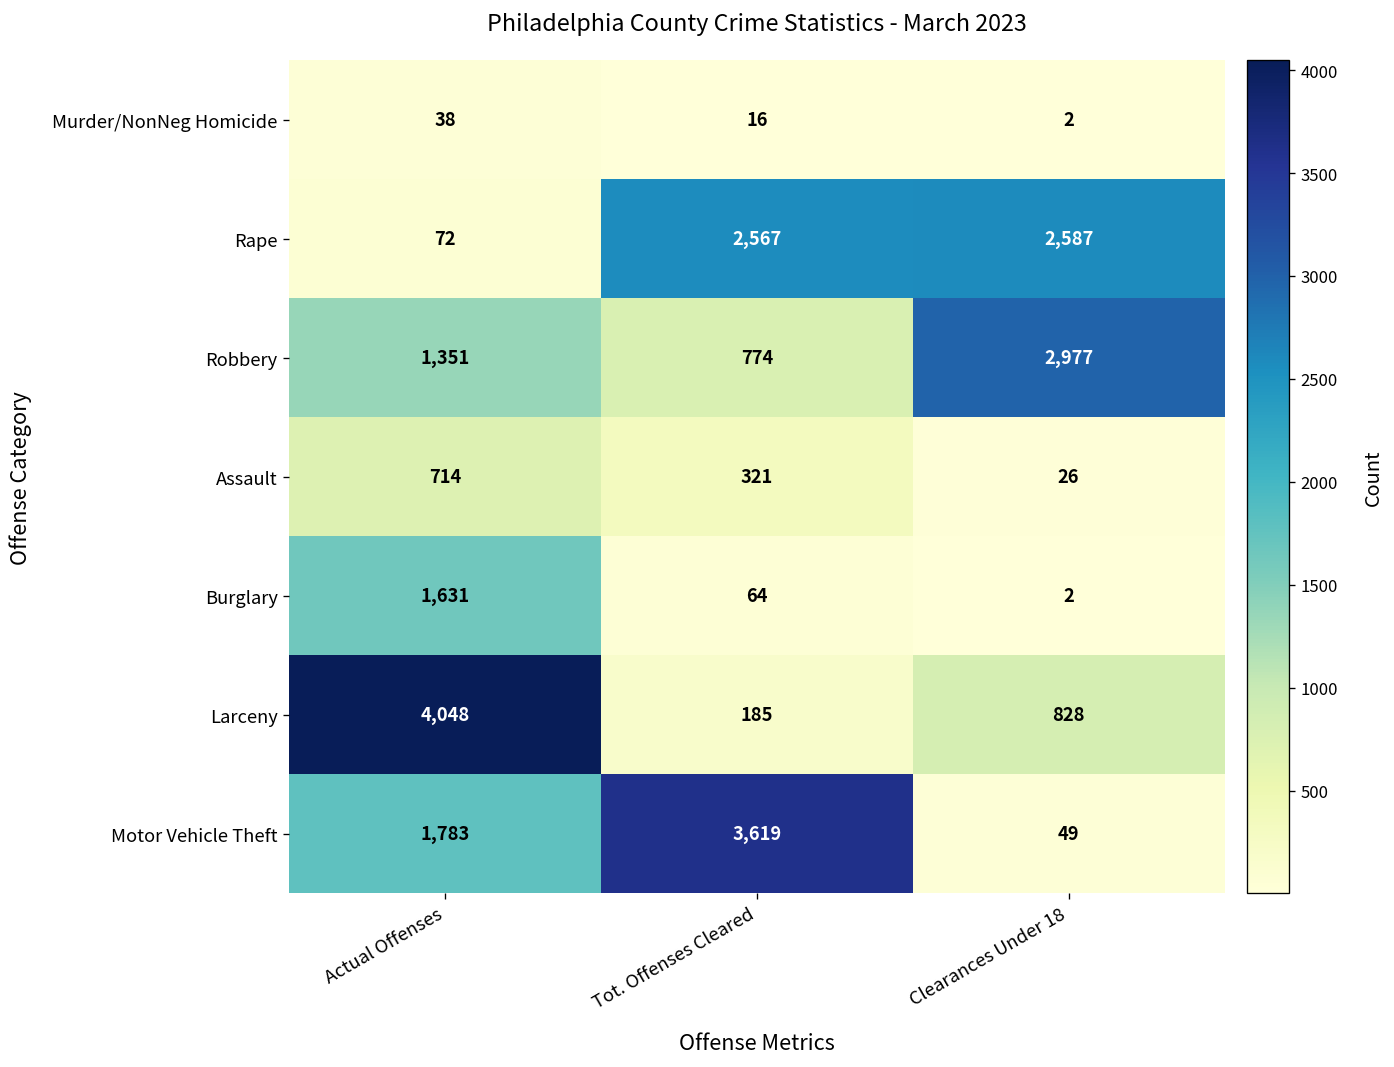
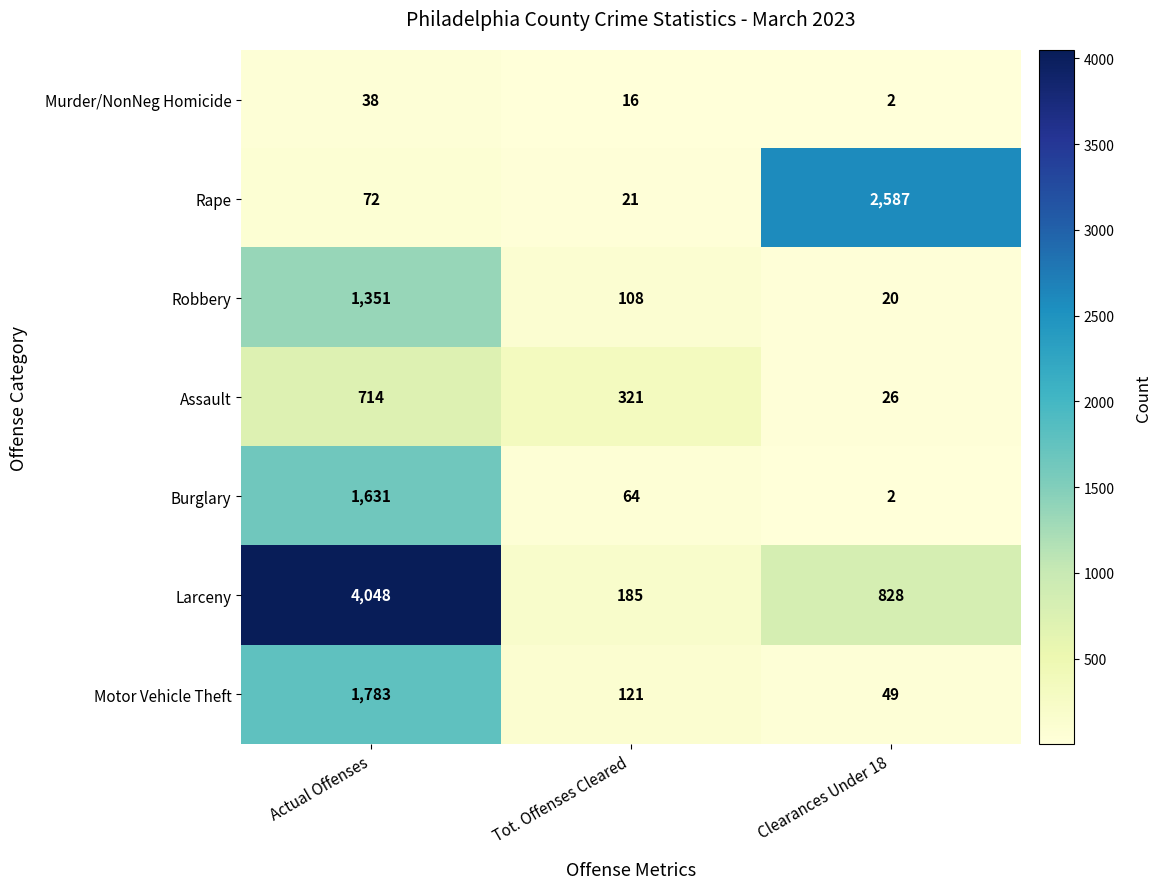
  {
    "Murder/NonNeg Homicide": {
      "Actual Offenses": "38",
      "Tot. Offenses Cleared": "16",
      "Clearances Under 18": "2"
    },
    "Rape": {
      "Actual Offenses": "72",
-     "Tot. Offenses Cleared": "2,567",
+     "Tot. Offenses Cleared": "21",
      "Clearances Under 18": "2,587"
    },
    "Robbery": {
      "Actual Offenses": "1,351",
-     "Tot. Offenses Cleared": "774",
-     "Clearances Under 18": "2,977"
+     "Tot. Offenses Cleared": "108",
+     "Clearances Under 18": "20"
    },
    "Assault": {
      "Actual Offenses": "714",
      "Tot. Offenses Cleared": "321",
      "Clearances Under 18": "26"
    },
    "Burglary": {
      "Actual Offenses": "1,631",
      "Tot. Offenses Cleared": "64",
      "Clearances Under 18": "2"
    },
    "Larceny": {
      "Actual Offenses": "4,048",
      "Tot. Offenses Cleared": "185",
      "Clearances Under 18": "828"
    },
    "Motor Vehicle Theft": {
      "Actual Offenses": "1,783",
-     "Tot. Offenses Cleared": "3,619",
+     "Tot. Offenses Cleared": "121",
      "Clearances Under 18": "49"
    }
  }
